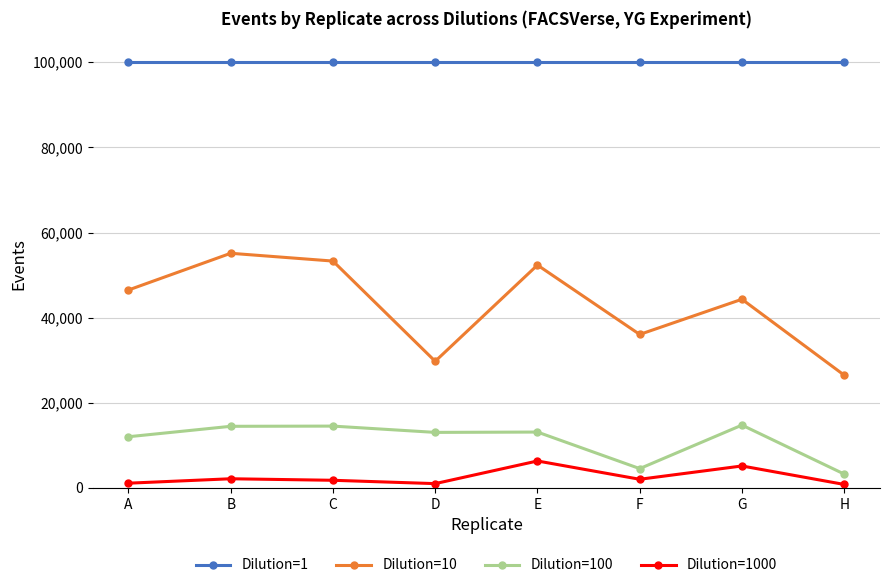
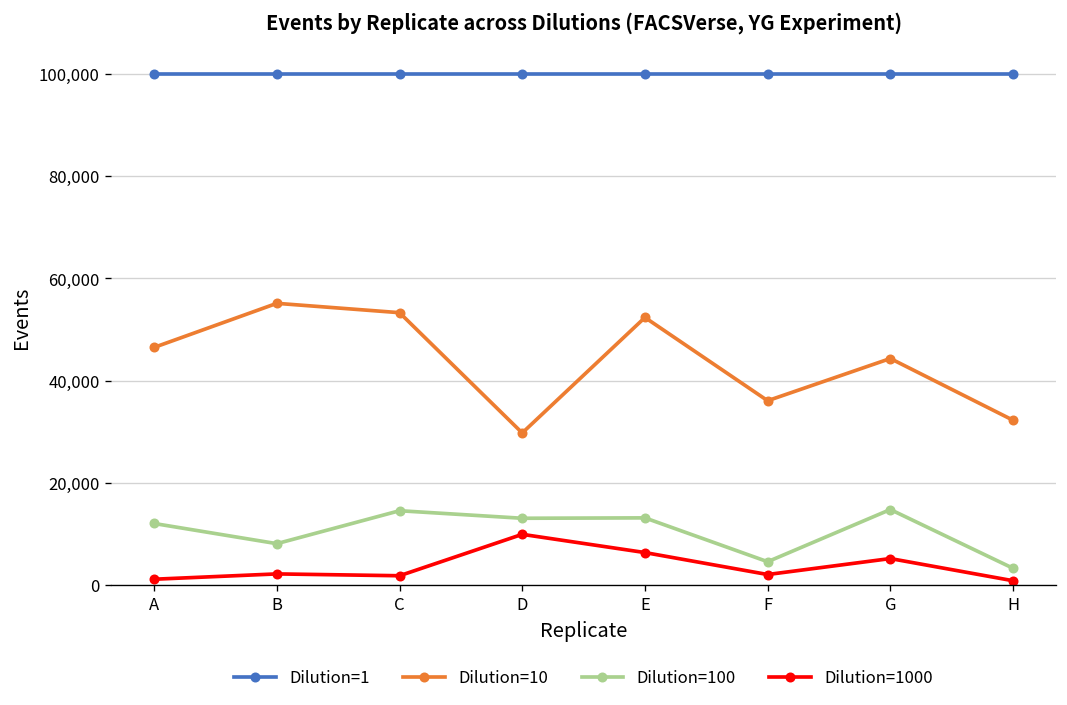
  {
    "Dilution=1": {
      "A": "100,000",
      "B": "100,000",
      "C": "100,000",
      "D": "100,000",
      "E": "100,000",
      "F": "100,000",
      "G": "100,000",
      "H": "100,000"
    },
    "Dilution=10": {
      "A": "46,000",
      "B": "55,000",
      "C": "53,000",
      "D": "30,000",
      "E": "52,000",
      "F": "36,000",
      "G": "44,000",
-     "H": "26,000"
+     "H": "32,000"
    },
    "Dilution=100": {
      "A": "12,000",
-     "B": "14,000",
+     "B": "8,000",
      "C": "15,000",
      "D": "13,000",
      "E": "13,000",
      "F": "5,000",
      "G": "15,000",
      "H": "3,000"
    },
    "Dilution=1000": {
      "A": "1,000",
      "B": "2,000",
      "C": "2,000",
-     "D": "1,000",
+     "D": "10,000",
      "E": "6,000",
      "F": "2,000",
      "G": "5,000",
      "H": "1,000"
    }
  }
